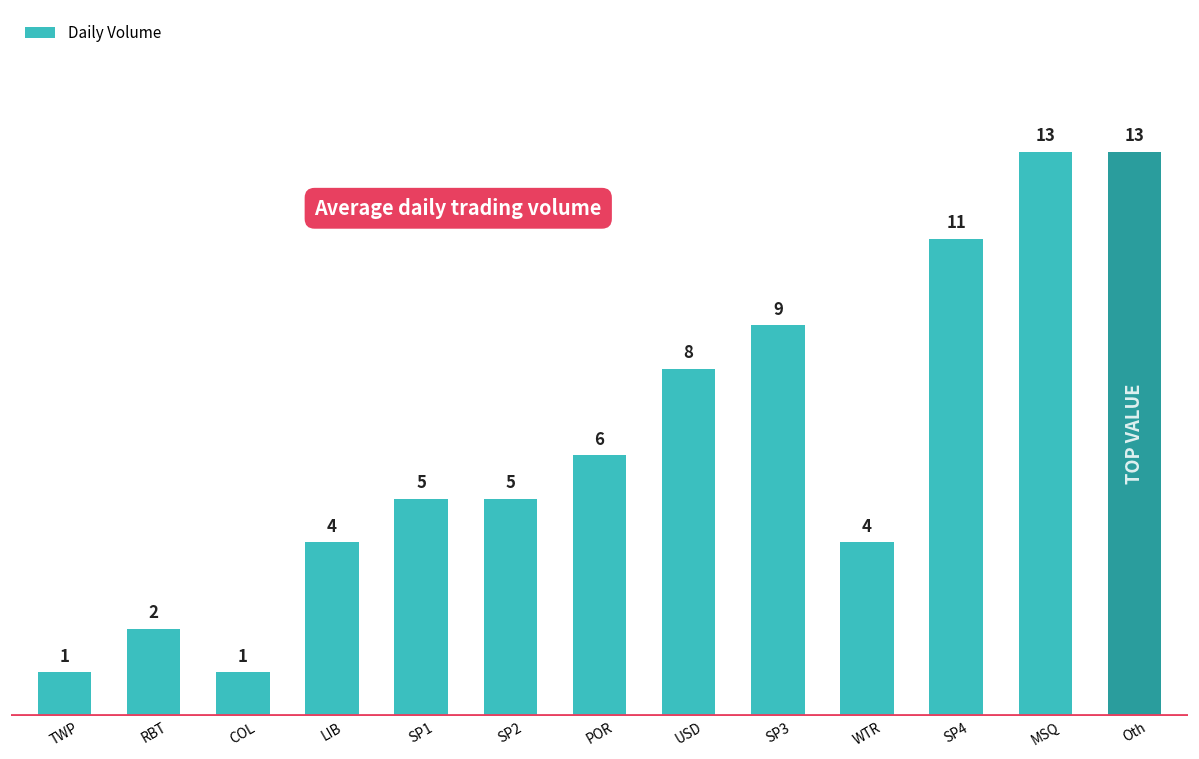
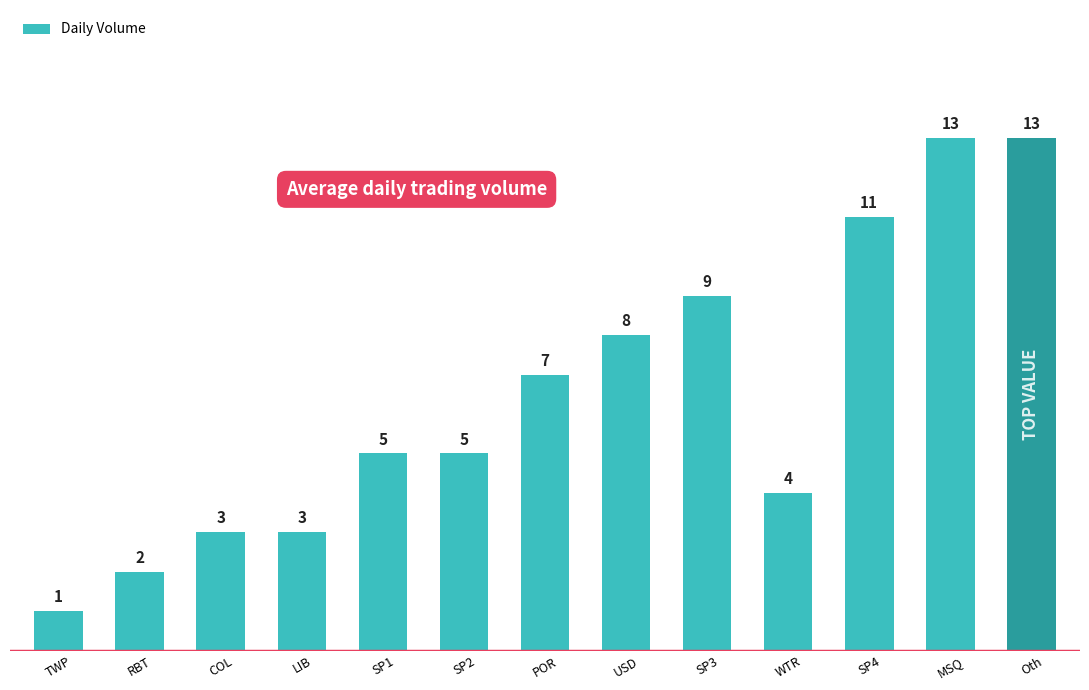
  {
    "TWP": 1,
    "RBT": 2,
-   "COL": 1,
-   "LIB": 4,
+   "COL": 3,
+   "LIB": 3,
    "SP1": 5,
    "SP2": 5,
-   "POR": 6,
+   "POR": 7,
    "USD": 8,
    "SP3": 9,
    "WTR": 4,
    "SP4": 11,
    "MSQ": 13,
    "Oth": 13
  }
